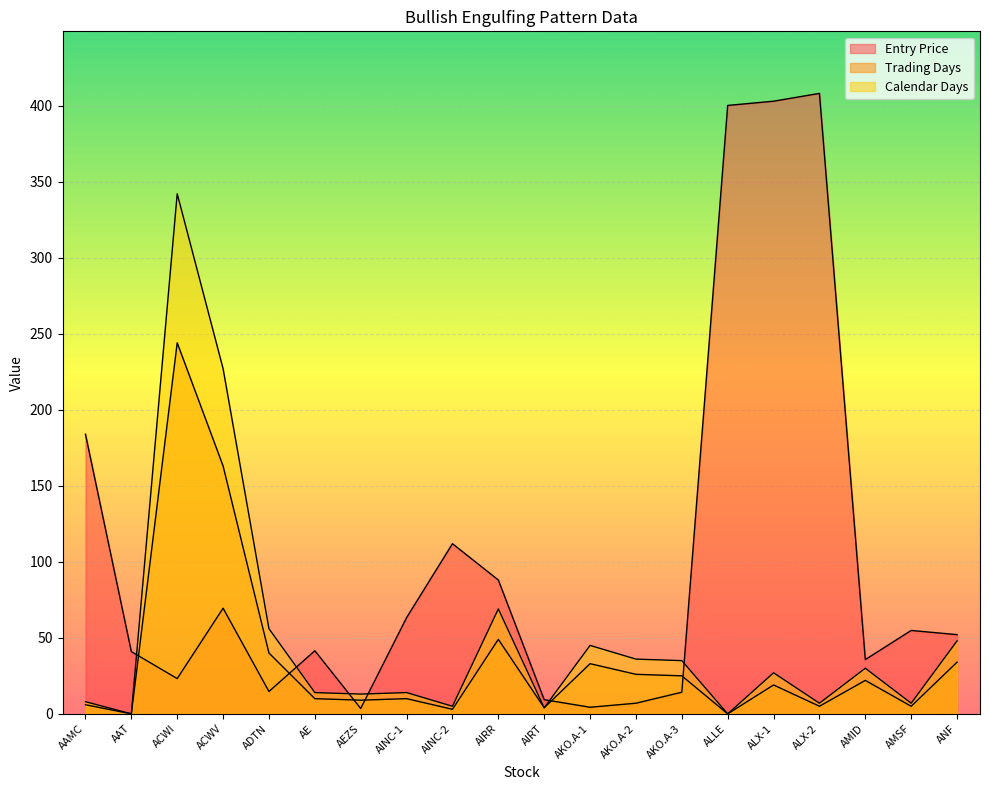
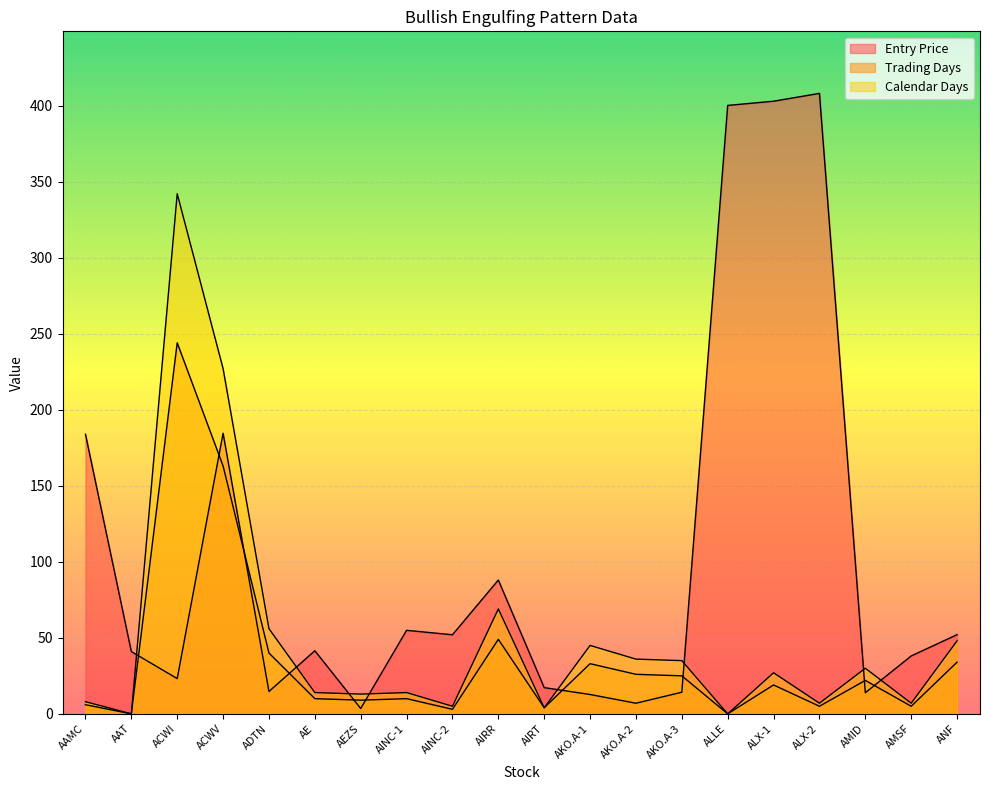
  {
    "Entry Price": {
      "AAMC": 184,
      "AAT": 41,
      "ACWI": 23,
-     "ACWV": 69,
+     "ACWV": 185,
      "ADTN": 15,
      "AE": 42,
      "AEZS": 4,
-     "AINC-1": 63,
-     "AINC-2": 112,
+     "AINC-1": 55,
+     "AINC-2": 52,
      "AIRR": 88,
-     "AIRT": 9,
-     "AKO.A-1": 4,
+     "AIRT": 17,
+     "AKO.A-1": 13,
      "AKO.A-2": 7,
      "AKO.A-3": 14,
      "ALLE": 400,
      "ALX-1": 403,
      "ALX-2": 408,
-     "AMID": 36,
-     "AMSF": 55,
+     "AMID": 14,
+     "AMSF": 38,
      "ANF": 52
    }
  }
